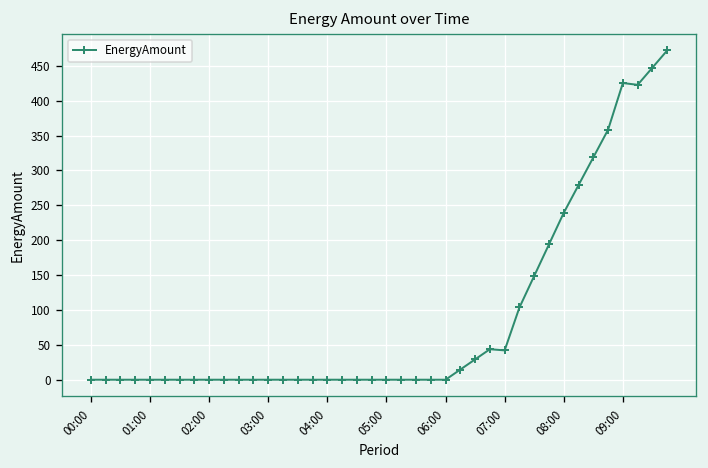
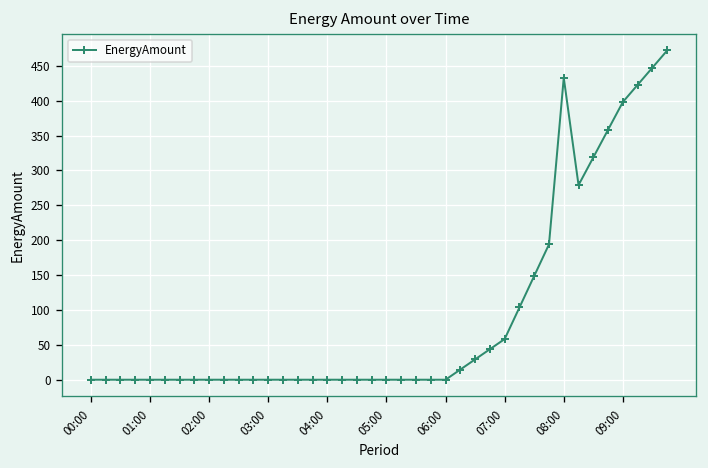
  {
    "00:00": 0,
    "01:00": 0,
    "02:00": 0,
    "03:00": 0,
    "04:00": 0,
    "05:00": 0,
    "06:00": 0,
-   "07:00": 40,
-   "08:00": 240,
-   "09:00": 430
+   "07:00": 60,
+   "08:00": 430,
+   "09:00": 400
  }
